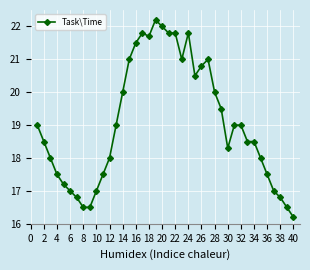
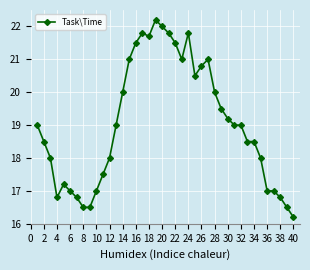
  {
    "2": 18.5,
-   "4": 17.5,
+   "4": 16.8,
    "6": 17.0,
    "8": 16.5,
    "10": 17.0,
    "12": 18.0,
    "14": 20.0,
    "16": 21.5,
    "18": 21.7,
    "20": 22.0,
-   "22": 21.8,
+   "22": 21.5,
    "24": 21.8,
    "26": 20.8,
    "28": 20.0,
-   "30": 18.3,
+   "30": 19.2,
    "32": 19.0,
    "34": 18.5,
-   "36": 17.5,
+   "36": 17.0,
    "38": 16.8,
    "40": 16.2
  }
